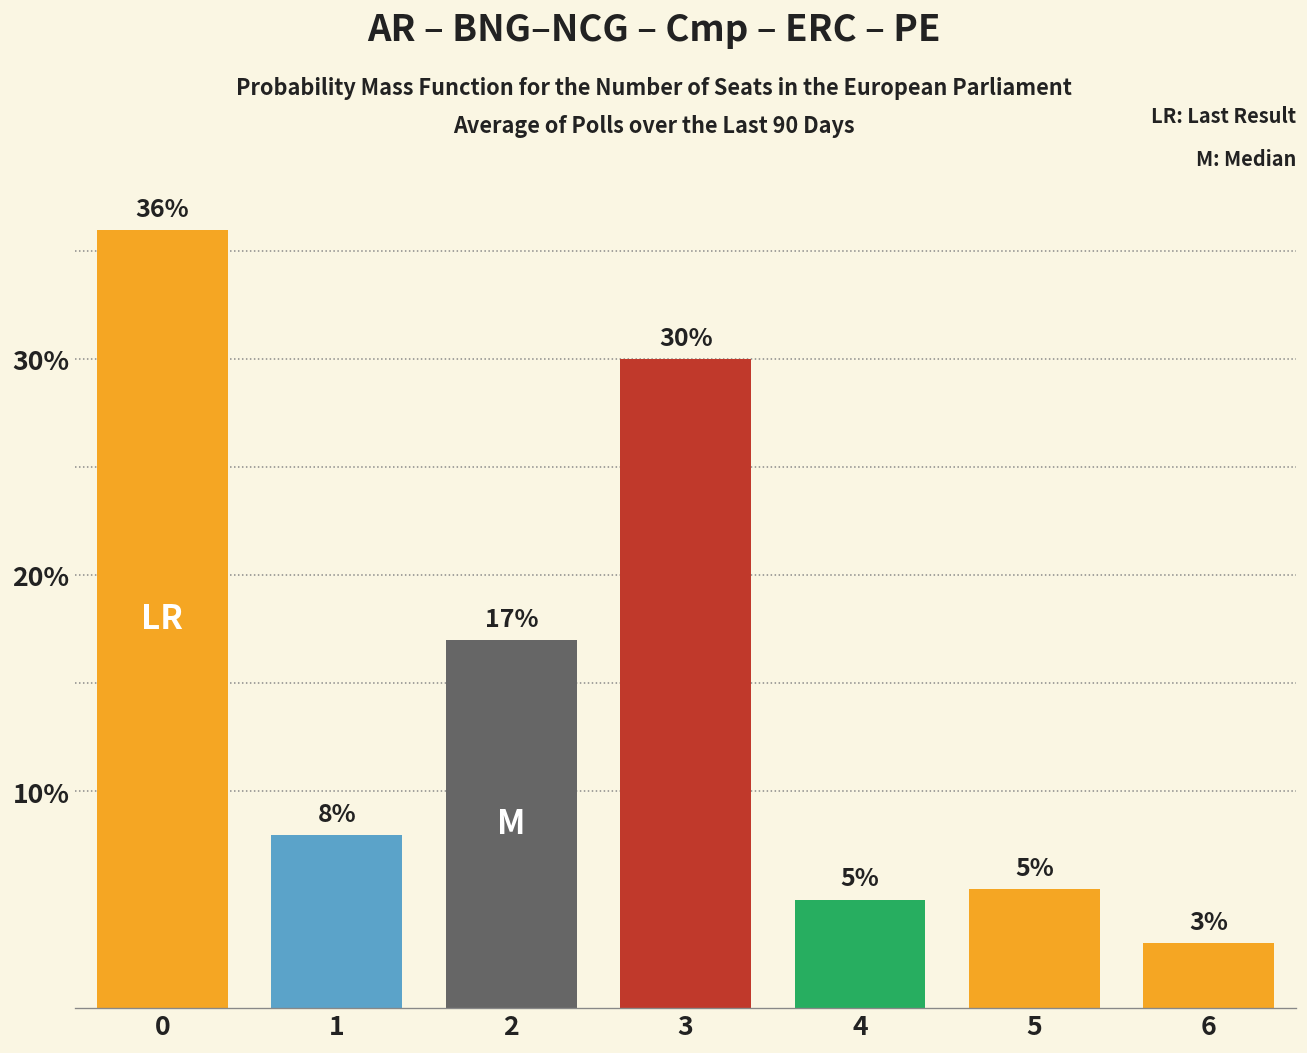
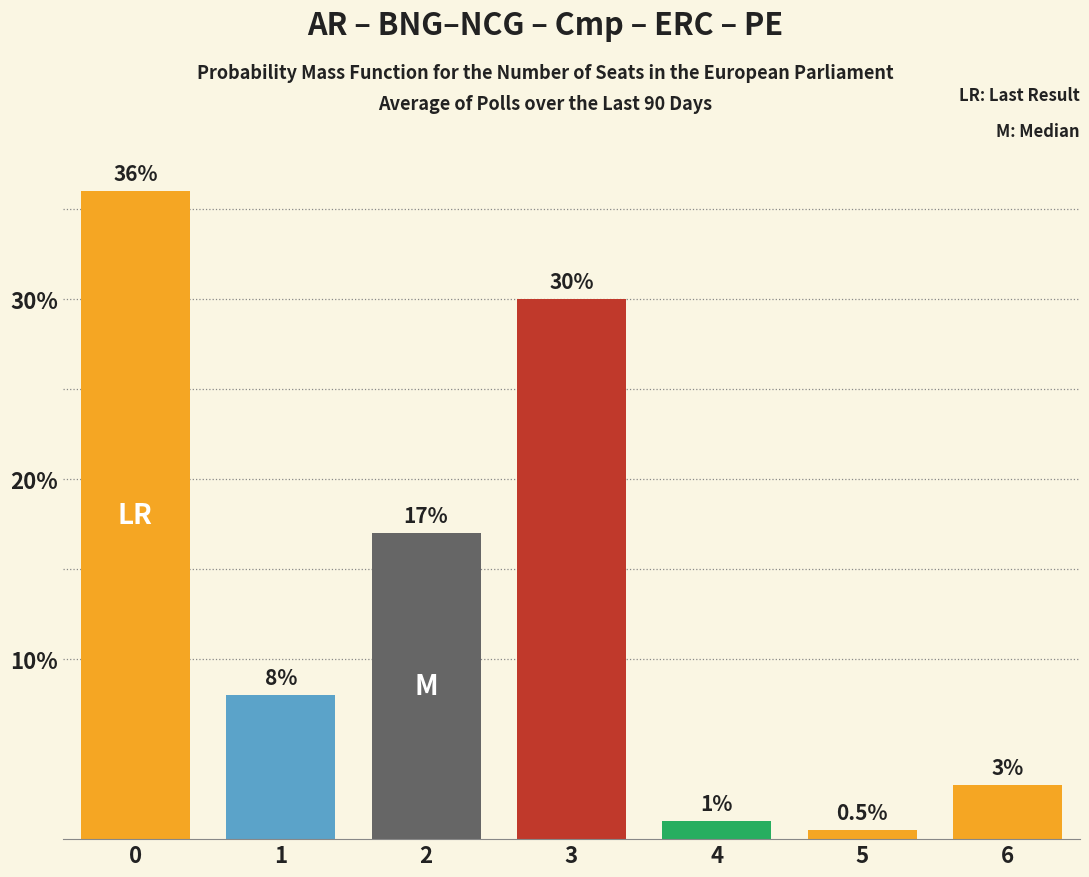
  {
    "0": "36%",
    "1": "8%",
    "2": "17%",
    "3": "30%",
-   "4": "5%",
-   "5": "5%",
+   "4": "1%",
+   "5": "0.5%",
    "6": "3%"
  }
